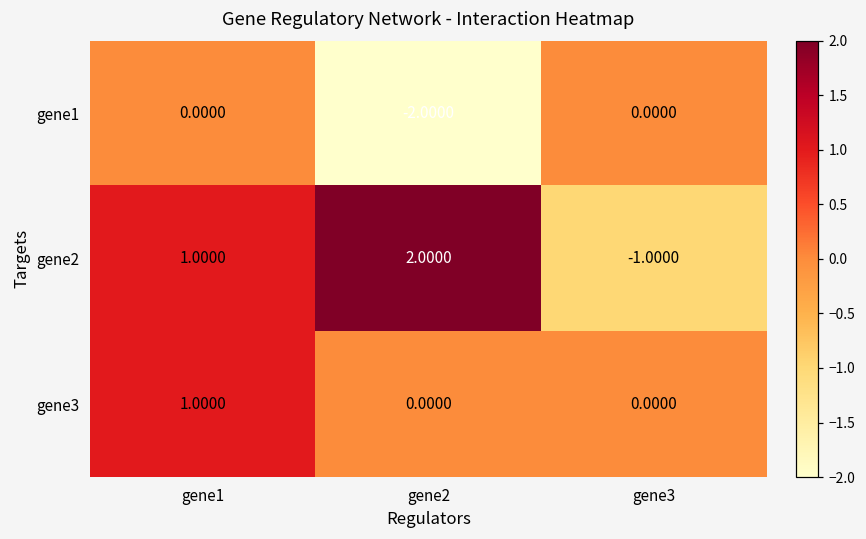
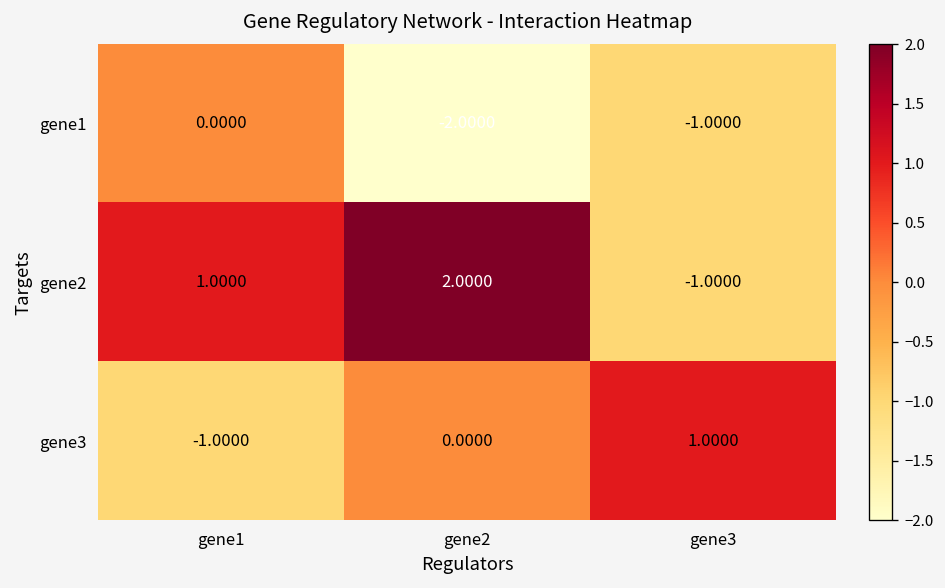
  {
    "gene1": {
      "gene1": 0.0000,
      "gene2": -2.0000,
-     "gene3": 0.0000
+     "gene3": -1.0000
    },
    "gene2": {
      "gene1": 1.0000,
      "gene2": 2.0000,
      "gene3": -1.0000
    },
    "gene3": {
-     "gene1": 1.0000,
+     "gene1": -1.0000,
      "gene2": 0.0000,
-     "gene3": 0.0000
+     "gene3": 1.0000
    }
  }
